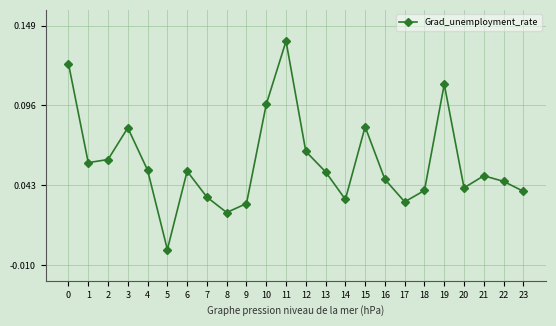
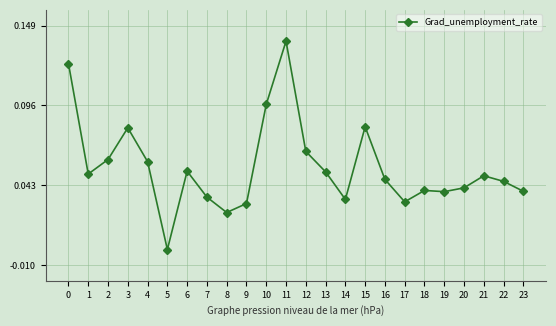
  {
    "0": 0.124,
-   "1": 0.058,
+   "1": 0.050,
    "2": 0.060,
    "3": 0.081,
-   "4": 0.053,
+   "4": 0.058,
    "5": 0.000,
    "6": 0.052,
    "7": 0.035,
    "8": 0.025,
    "9": 0.031,
    "10": 0.096,
    "11": 0.139,
    "12": 0.065,
    "13": 0.052,
    "14": 0.033,
    "15": 0.082,
    "16": 0.047,
    "17": 0.032,
    "18": 0.039,
-   "19": 0.110,
+   "19": 0.038,
    "20": 0.041,
    "21": 0.049,
    "22": 0.045,
    "23": 0.039
  }
